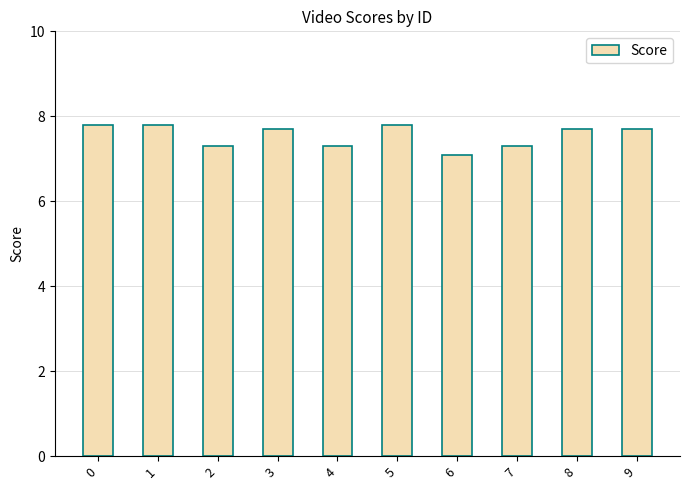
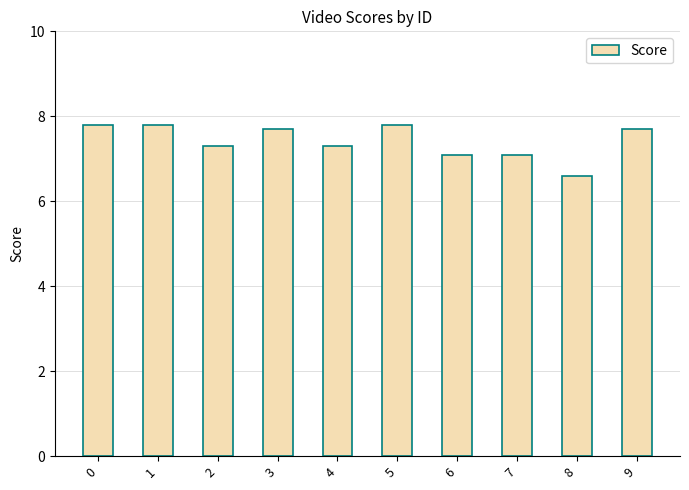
  {
    "0": 7.8,
    "1": 7.8,
    "2": 7.3,
    "3": 7.7,
    "4": 7.3,
    "5": 7.8,
    "6": 7.1,
-   "7": 7.3,
-   "8": 7.7,
+   "7": 7.1,
+   "8": 6.6,
    "9": 7.7
  }
